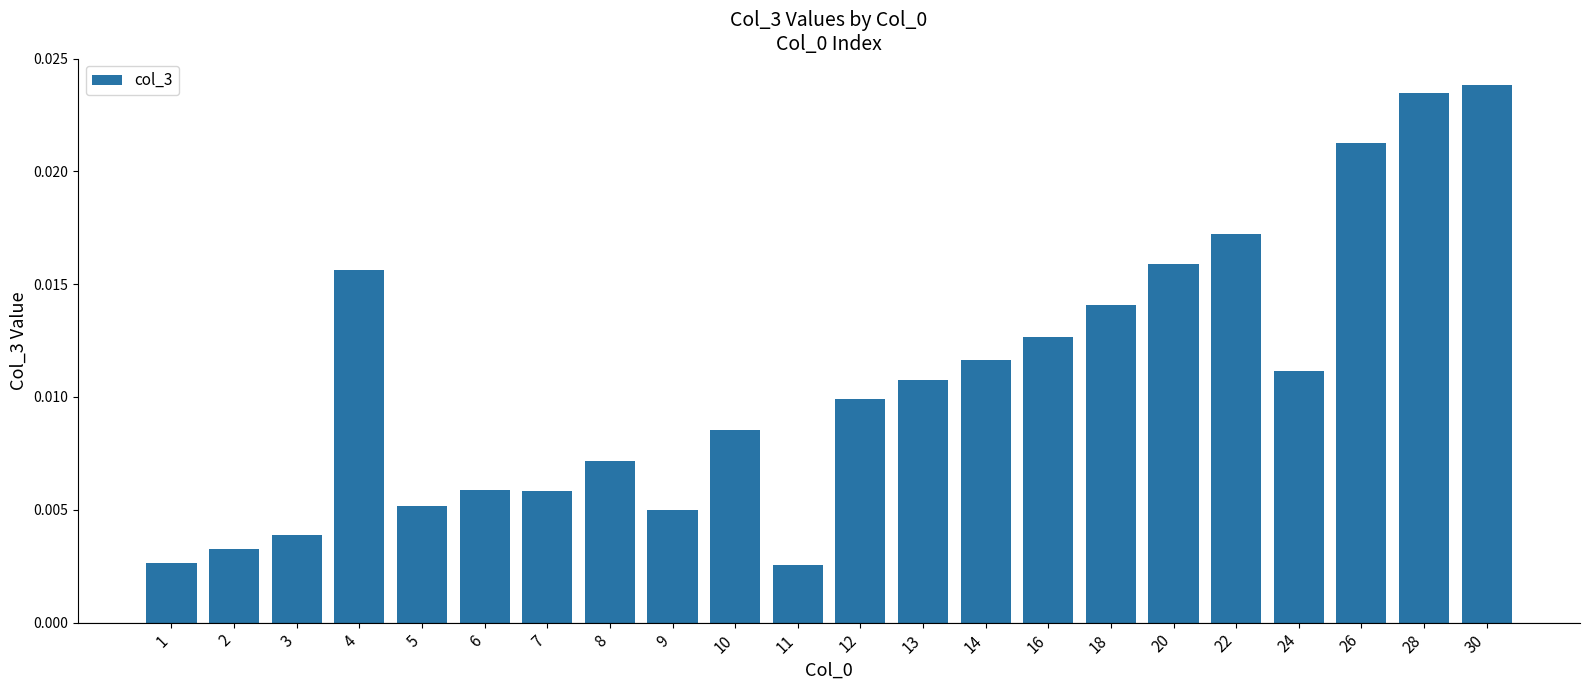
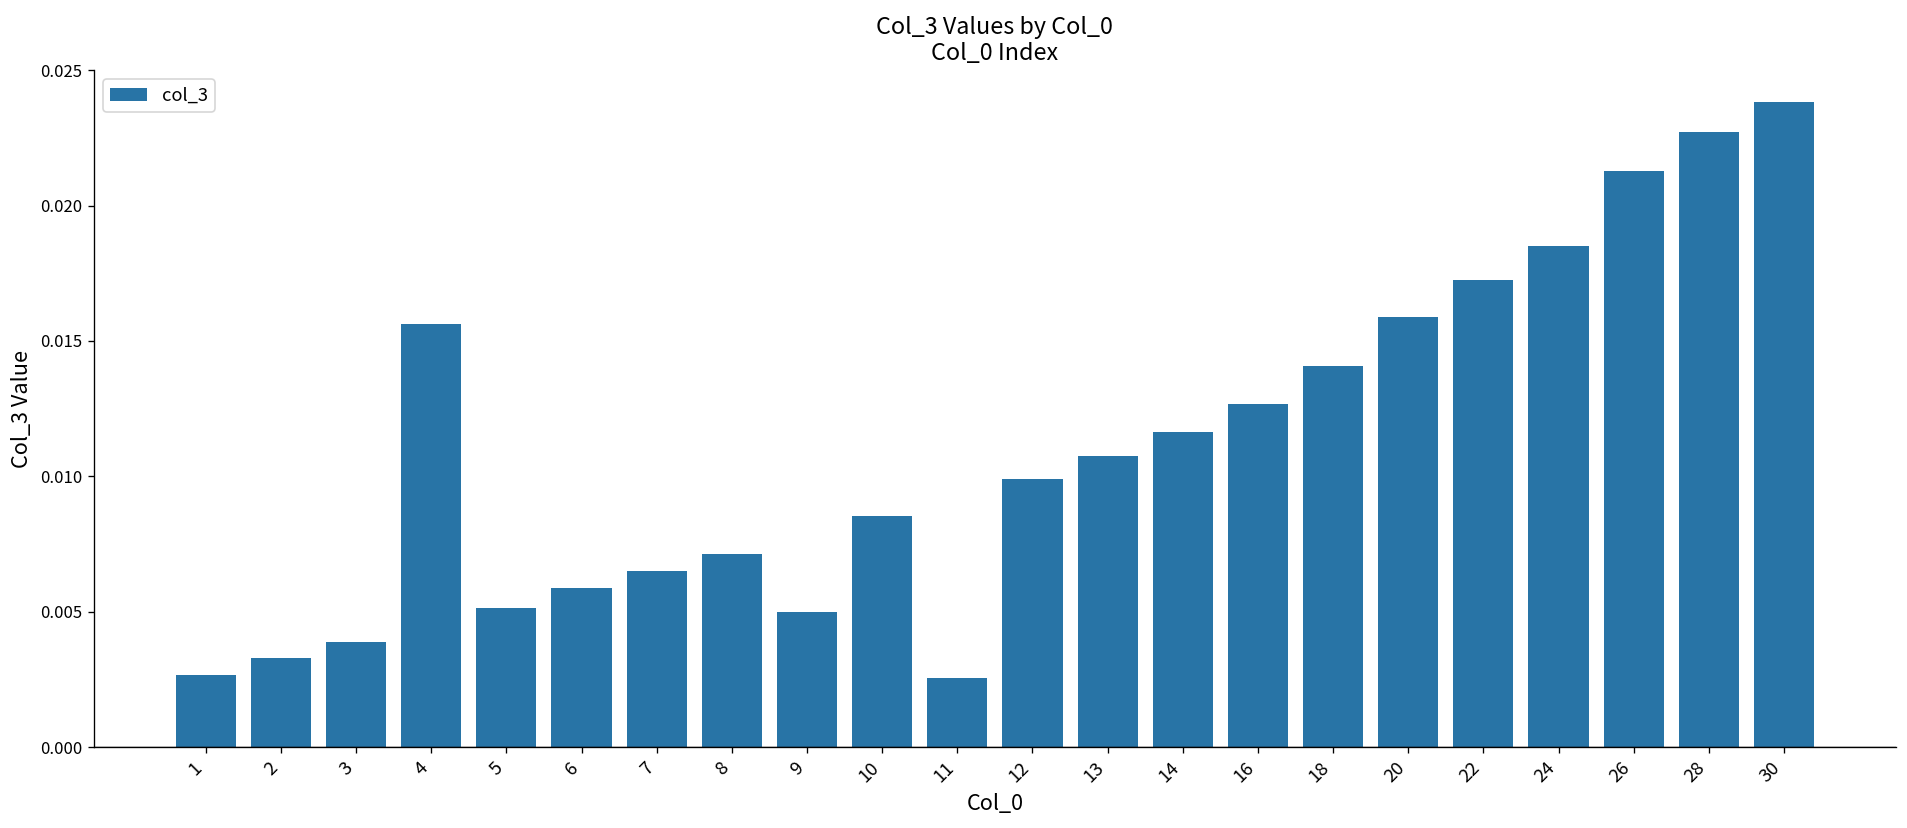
  {
    "1": 0.0026,
    "2": 0.0033,
    "3": 0.0039,
    "4": 0.0156,
    "5": 0.0052,
    "6": 0.0059,
-   "7": 0.0058,
+   "7": 0.0065,
    "8": 0.0071,
    "9": 0.0050,
    "10": 0.0085,
    "11": 0.0025,
    "12": 0.0099,
    "13": 0.0108,
    "14": 0.0116,
    "16": 0.0127,
    "18": 0.0141,
    "20": 0.0159,
    "22": 0.0172,
-   "24": 0.0111,
+   "24": 0.0185,
    "26": 0.0213,
-   "28": 0.0235,
+   "28": 0.0227,
    "30": 0.0238
  }
